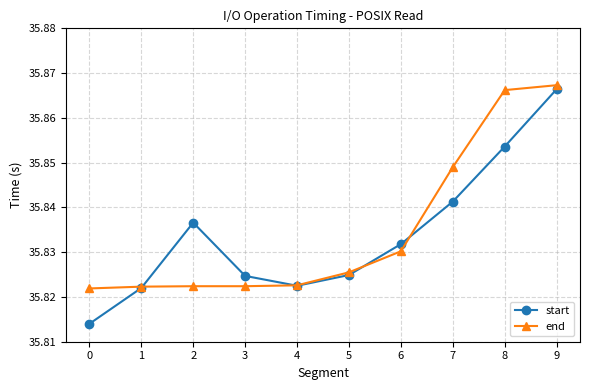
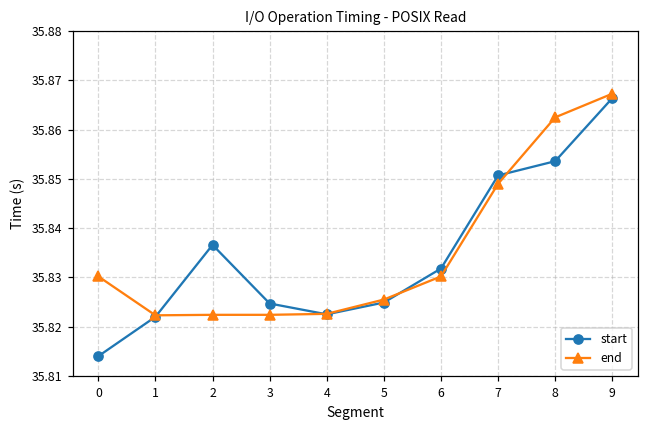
  {
    "start": {
      "0": 35.814,
      "2": 35.837,
      "3": 35.825,
      "5": 35.825,
      "6": 35.832,
-     "7": 35.841,
+     "7": 35.851,
      "8": 35.854,
      "9": 35.866
    },
    "end": {
-     "0": 35.822,
+     "0": 35.830,
      "2": 35.822,
      "3": 35.822,
      "5": 35.826,
      "6": 35.830,
      "7": 35.849,
-     "8": 35.866,
+     "8": 35.863,
      "9": 35.867
    }
  }
